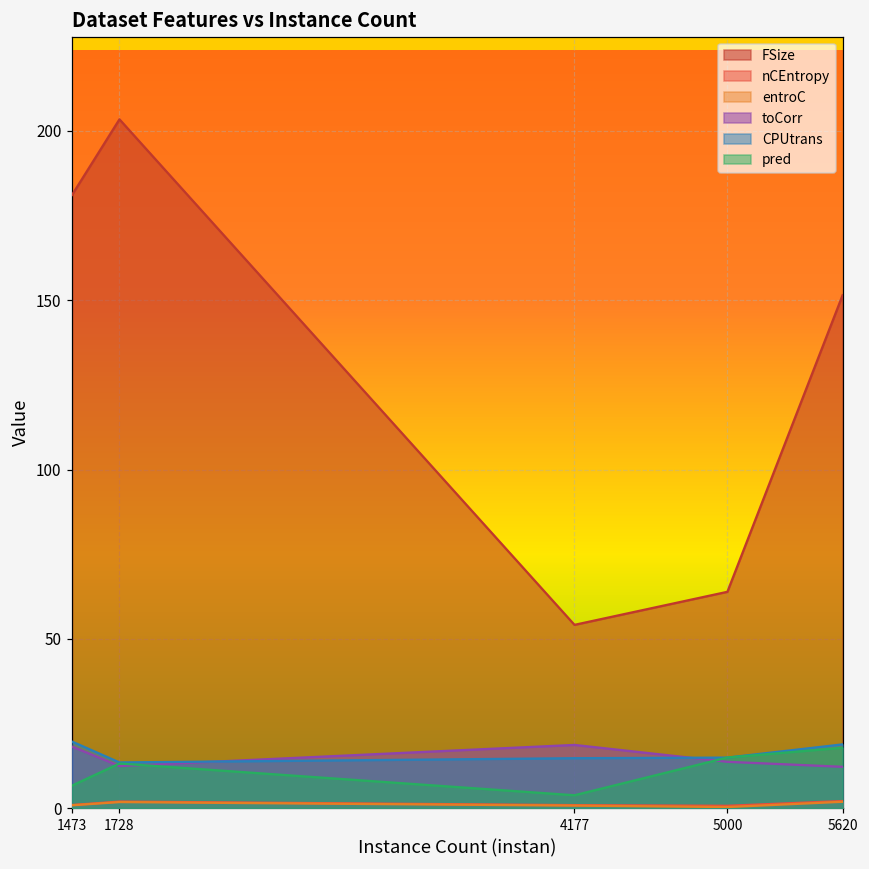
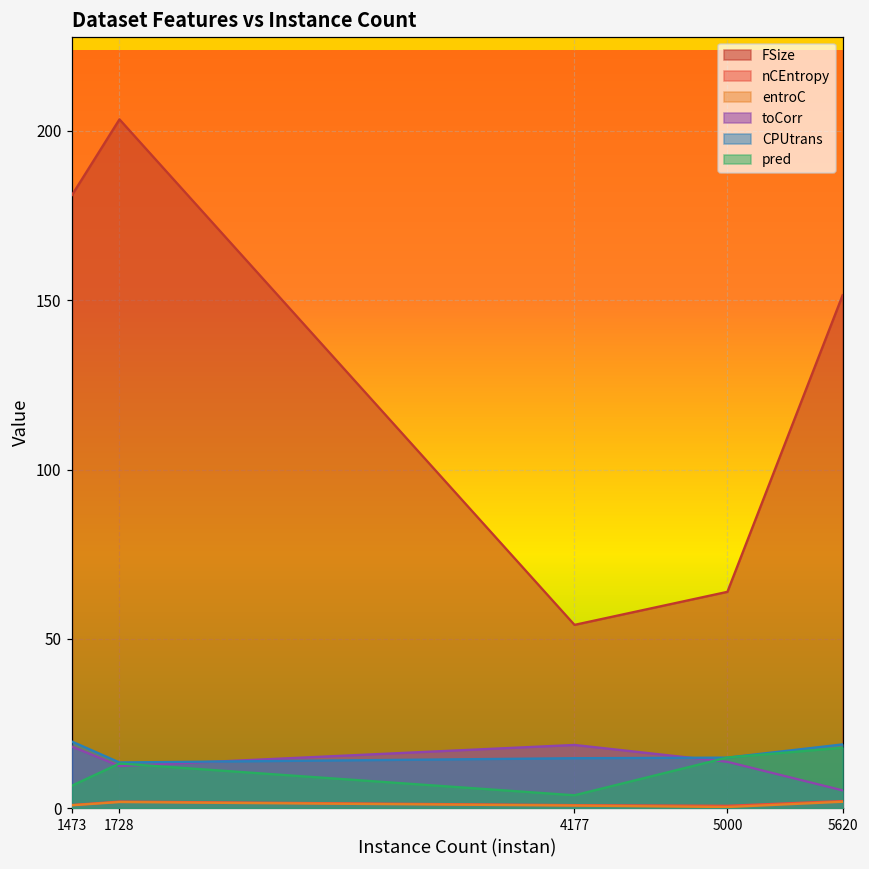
  {
    "toCorr": {
      "1473": 18,
      "4177": 19,
      "5000": 14,
-     "5620": 12
+     "5620": 5
    },
    "CPUtrans": {
      "1473": 20,
      "4177": 15,
      "5620": 19
    },
    "pred": {
      "1473": 7,
      "4177": 4,
      "5620": 18
    }
  }
